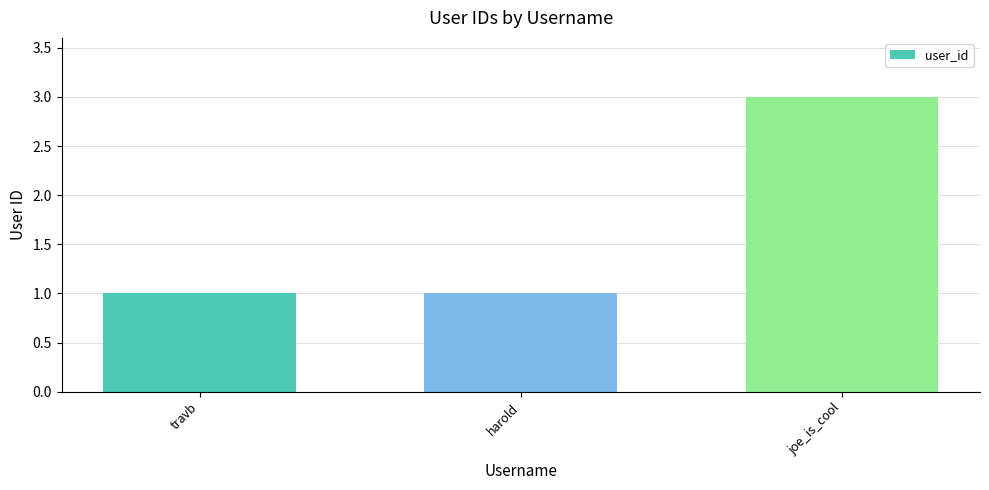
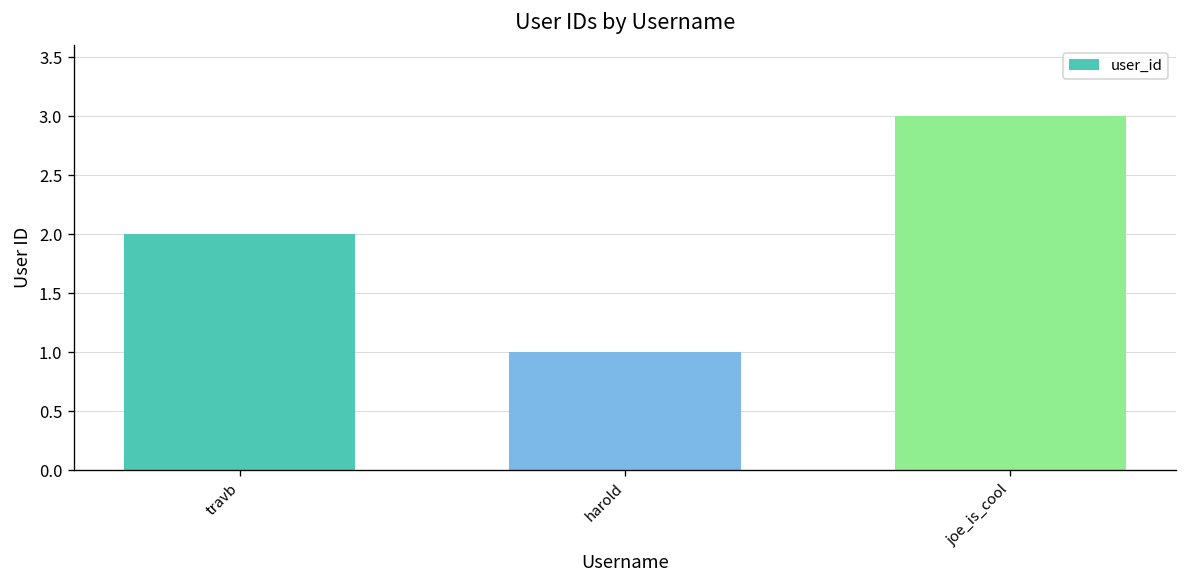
  {
-   "travb": 1,
+   "travb": 2,
    "harold": 1,
    "joe_is_cool": 3
  }
